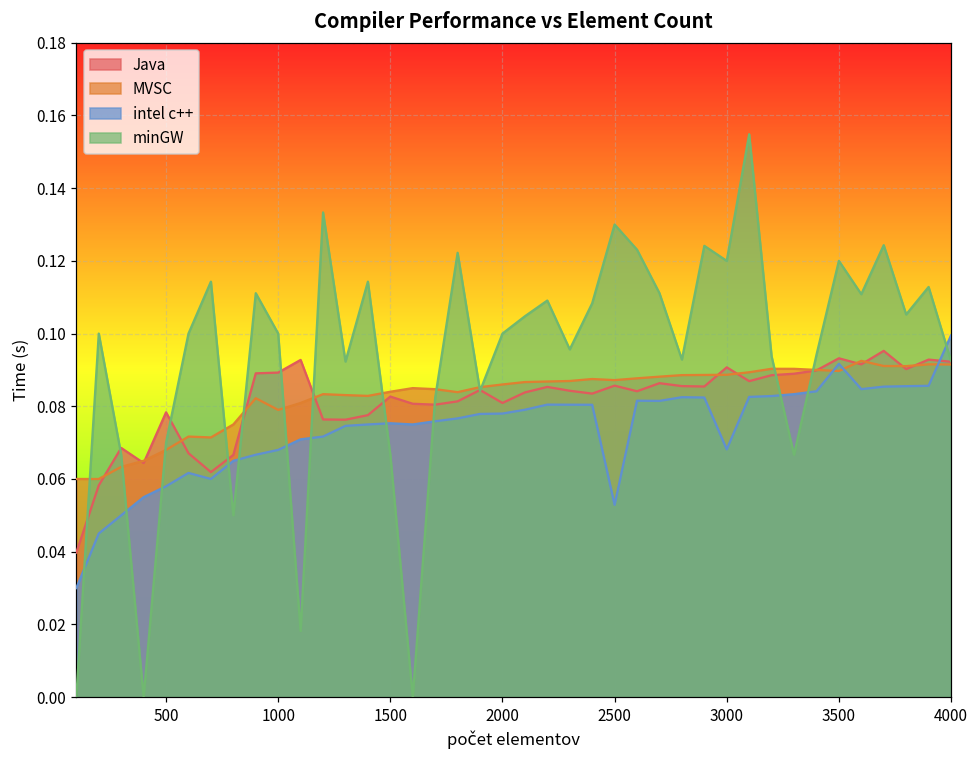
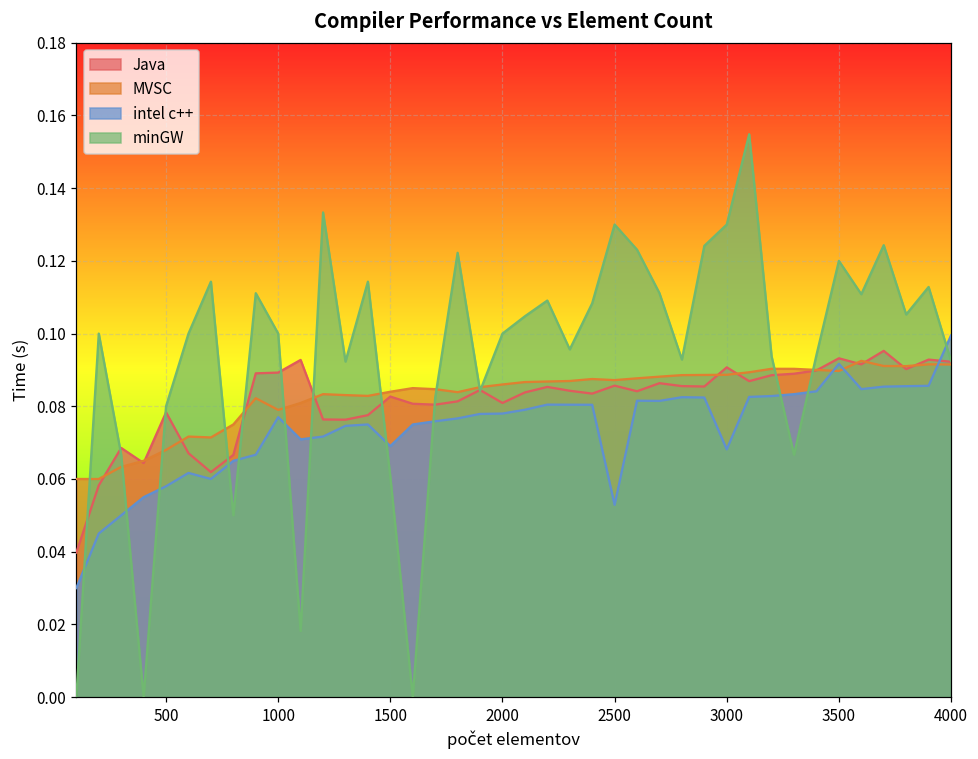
  {
    "intel c++": {
      "500": 0.058,
-     "1000": 0.068,
-     "1500": 0.075,
+     "1000": 0.077,
+     "1500": 0.069,
      "2000": 0.078,
      "2500": 0.053,
      "3000": 0.068,
      "3500": 0.092,
      "4000": 0.100
    },
    "minGW": {
-     "500": 0.07,
+     "500": 0.08,
      "1000": 0.100,
-     "1500": 0.067,
+     "1500": 0.061,
      "2000": 0.100,
      "2500": 0.130,
-     "3000": 0.12,
+     "3000": 0.13,
      "3500": 0.120
    }
  }
